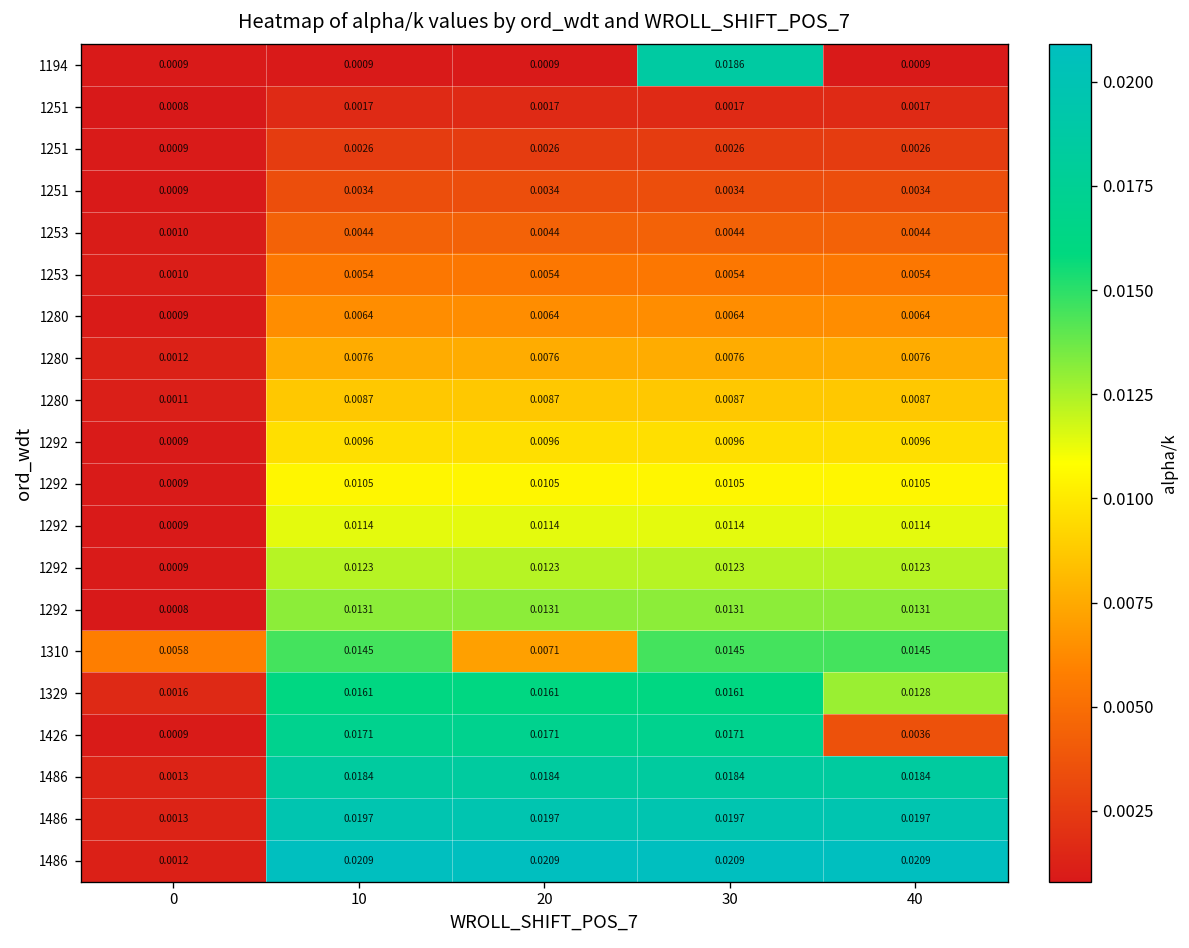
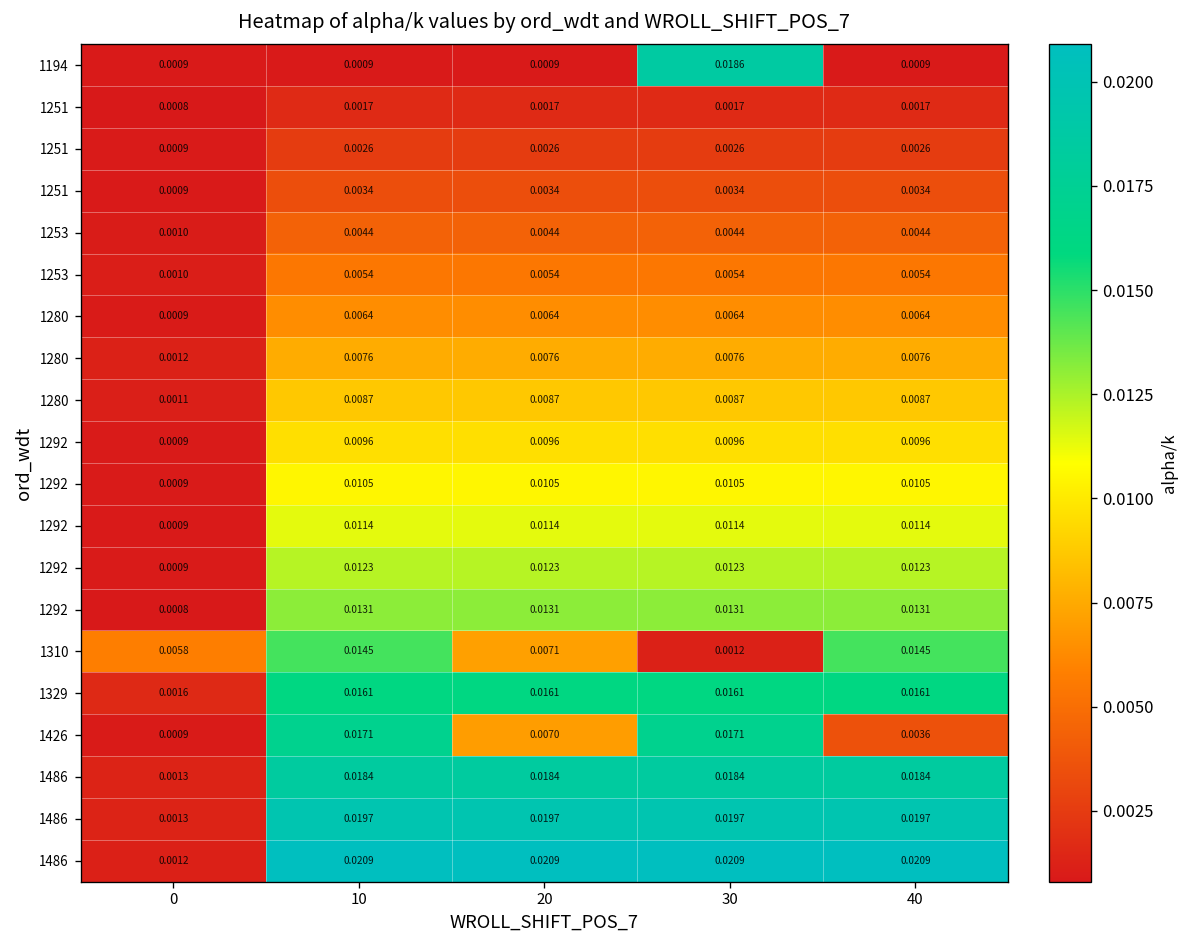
  {
    "1194": {
      "0": 0.0009,
      "10": 0.0009,
      "20": 0.0009,
      "30": 0.0186,
      "40": 0.0009
    },
    "1310": {
      "0": 0.0058,
      "10": 0.0145,
      "20": 0.0071,
-     "30": 0.0145,
+     "30": 0.0012,
      "40": 0.0145
    },
    "1329": {
      "0": 0.0016,
      "10": 0.0161,
      "20": 0.0161,
      "30": 0.0161,
-     "40": 0.0128
+     "40": 0.0161
    },
    "1426": {
      "0": 0.0009,
      "10": 0.0171,
-     "20": 0.0171,
+     "20": 0.0070,
      "30": 0.0171,
      "40": 0.0036
    }
  }
